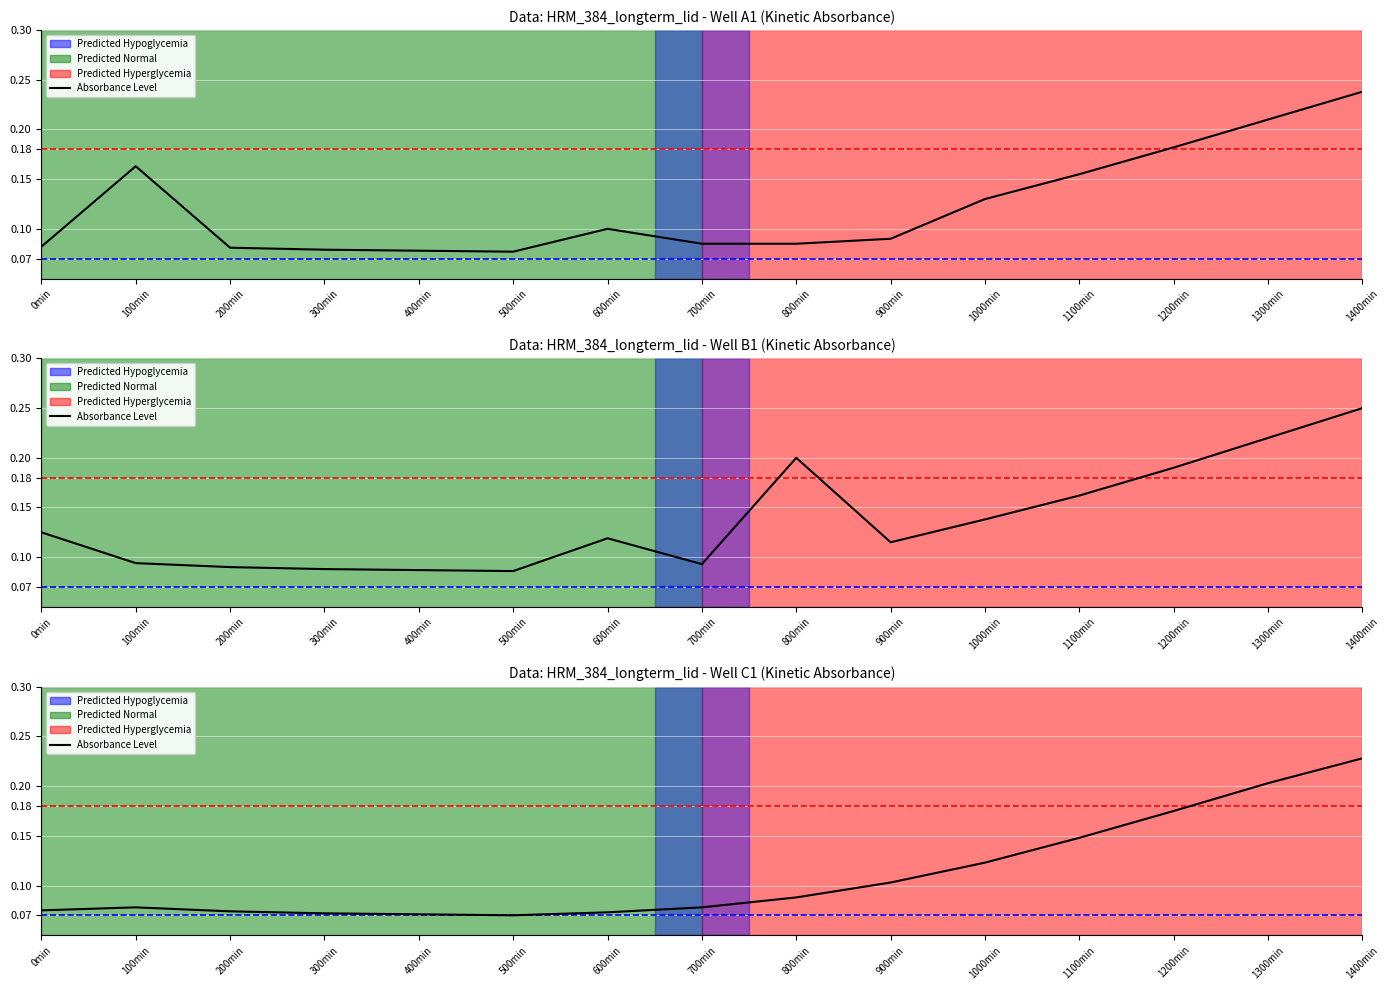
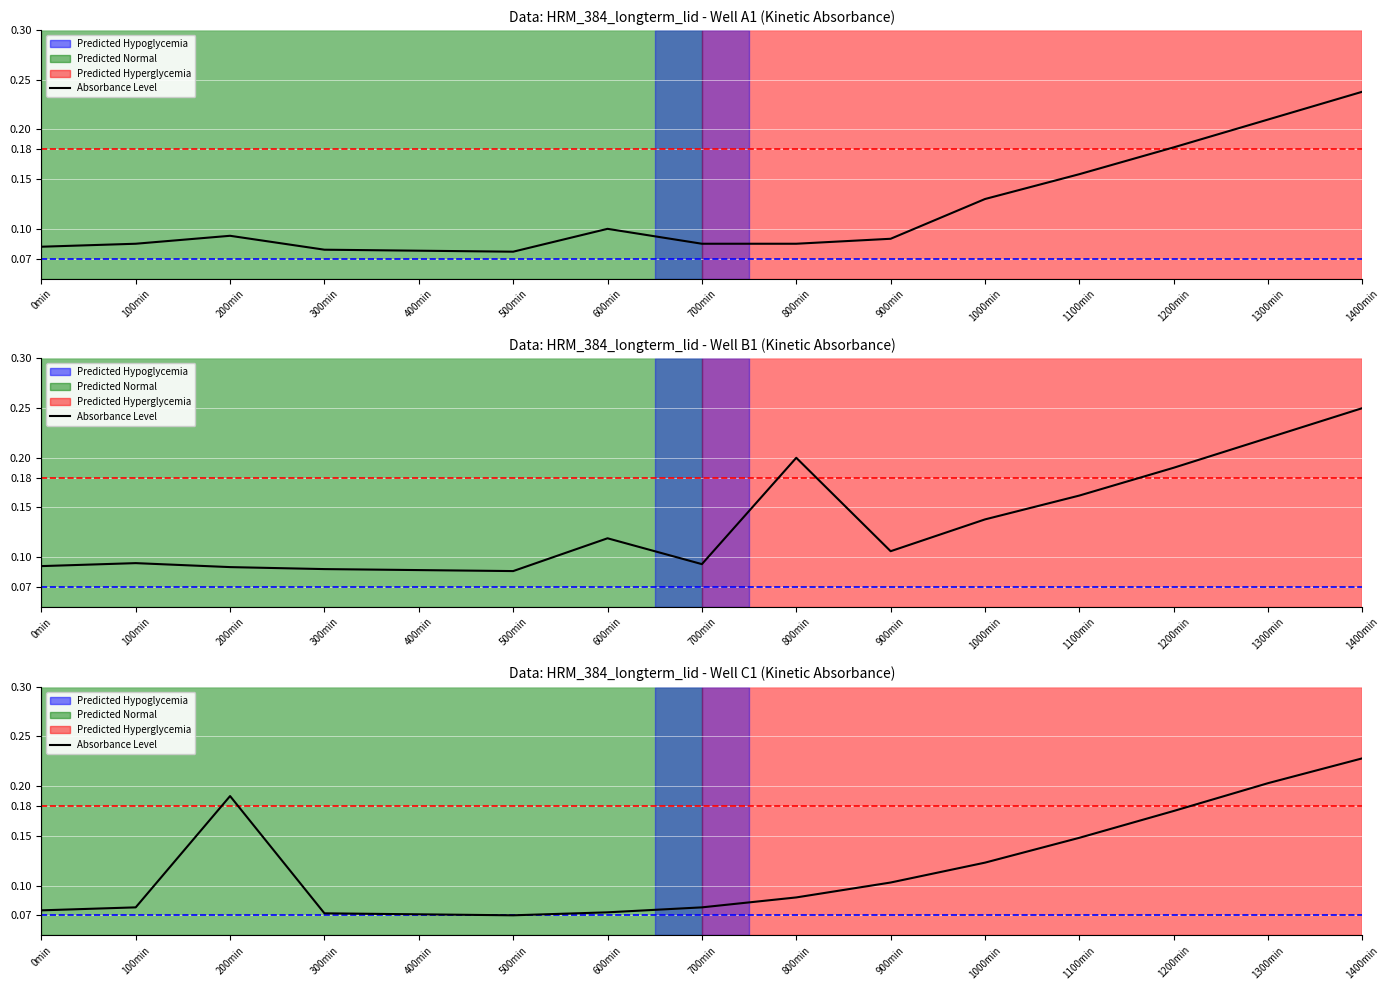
  {
    "Data: HRM_384_longterm_lid - Well A1 (Kinetic Absorbance)": {
      "0min": 0.08,
-     "100min": 0.16,
-     "200min": 0.08,
+     "100min": 0.09,
+     "200min": 0.09,
      "300min": 0.08,
      "400min": 0.08,
      "500min": 0.08,
      "600min": 0.10,
      "700min": 0.09,
      "800min": 0.09,
      "900min": 0.09,
      "1000min": 0.13,
      "1100min": 0.16,
      "1200min": 0.18,
      "1300min": 0.21,
      "1400min": 0.24
    },
    "Data: HRM_384_longterm_lid - Well B1 (Kinetic Absorbance)": {
-     "0min": 0.13,
+     "0min": 0.09,
      "100min": 0.09,
      "200min": 0.09,
      "300min": 0.09,
      "400min": 0.09,
      "500min": 0.09,
      "600min": 0.12,
      "700min": 0.09,
      "800min": 0.20,
-     "900min": 0.12,
+     "900min": 0.11,
      "1000min": 0.14,
      "1100min": 0.16,
      "1200min": 0.19,
      "1300min": 0.22,
      "1400min": 0.25
    },
    "Data: HRM_384_longterm_lid - Well C1 (Kinetic Absorbance)": {
      "0min": 0.08,
      "100min": 0.08,
-     "200min": 0.07,
+     "200min": 0.19,
      "300min": 0.07,
      "400min": 0.07,
      "500min": 0.07,
      "600min": 0.07,
      "700min": 0.08,
      "800min": 0.09,
      "900min": 0.10,
      "1000min": 0.12,
      "1100min": 0.15,
      "1200min": 0.18,
      "1300min": 0.20,
      "1400min": 0.23
    }
  }
